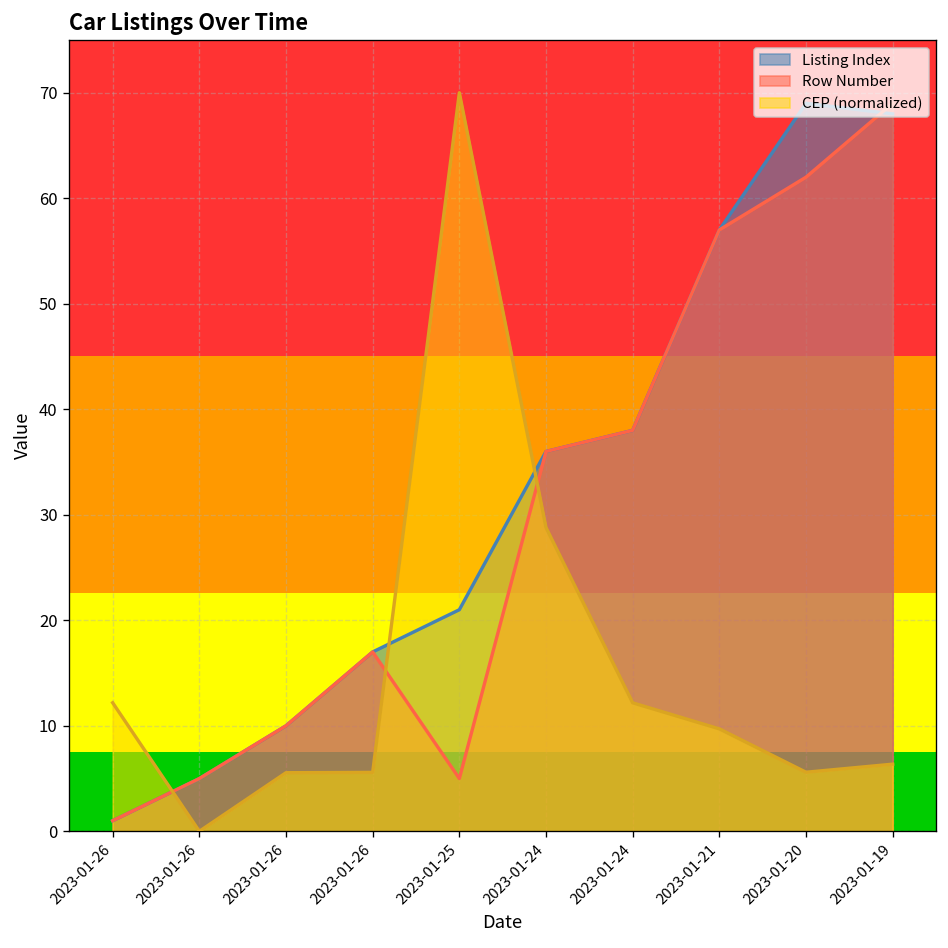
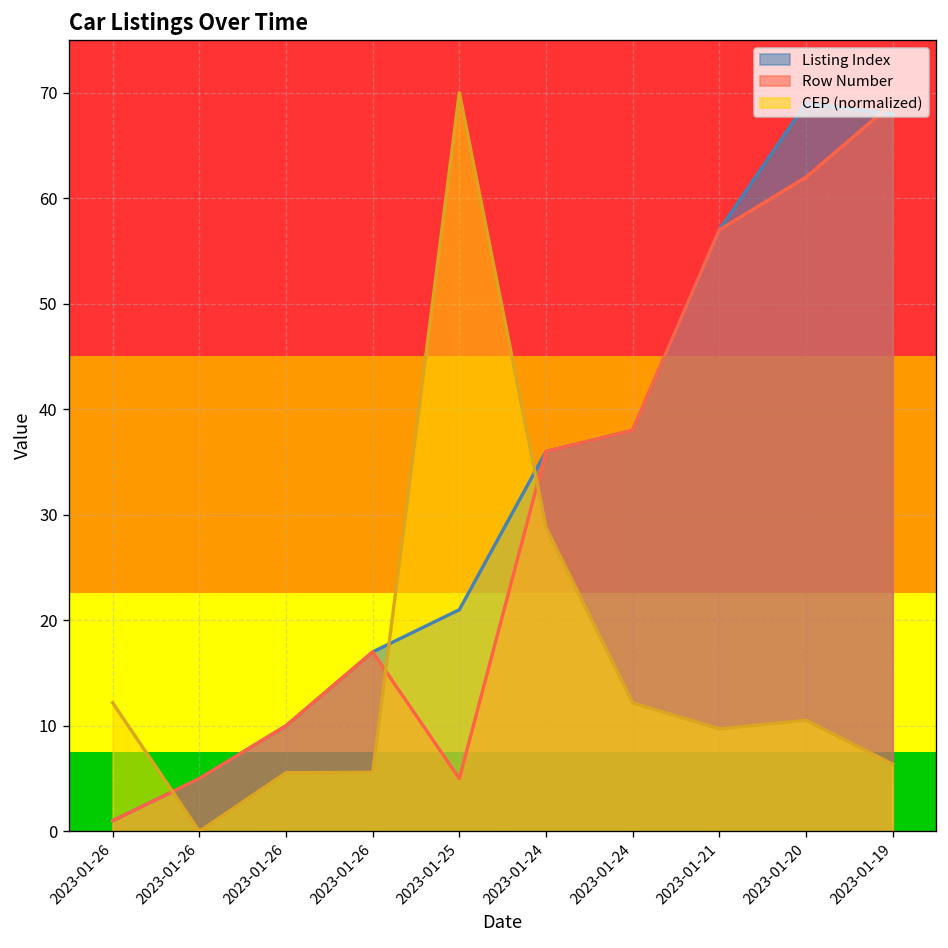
  {
    "Listing Index": {
      "2023-01-25": 21
    },
    "Row Number": {
      "2023-01-25": 5,
      "2023-01-20": 62
    },
    "CEP (normalized)": {
      "2023-01-25": 70,
      "2023-01-21": 10,
-     "2023-01-20": 6,
+     "2023-01-20": 11,
      "2023-01-19": 6
    }
  }
